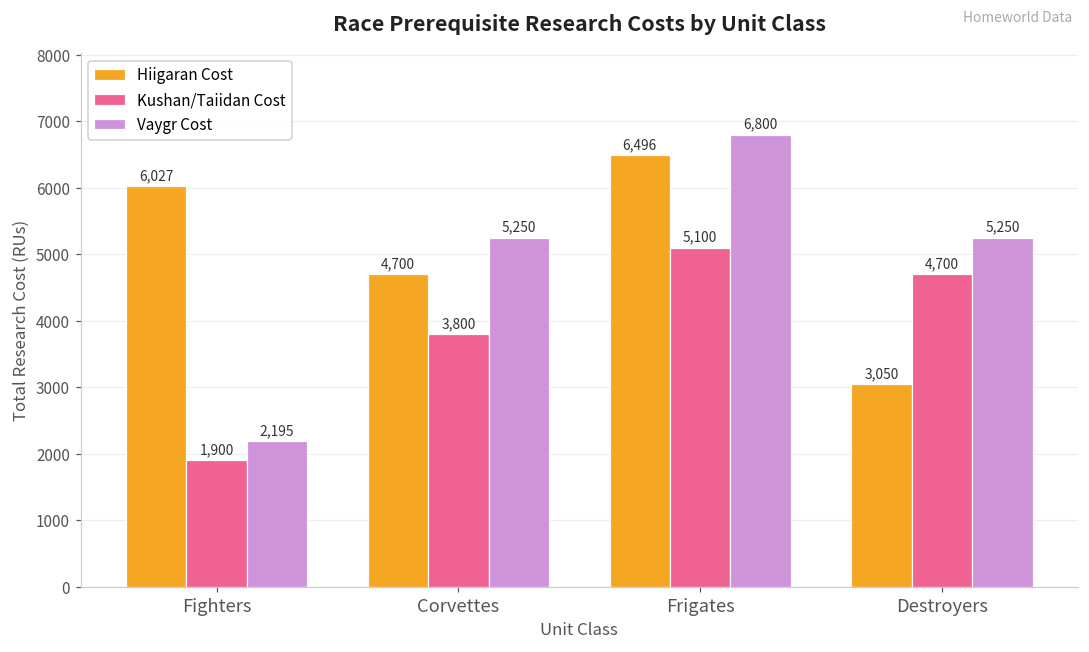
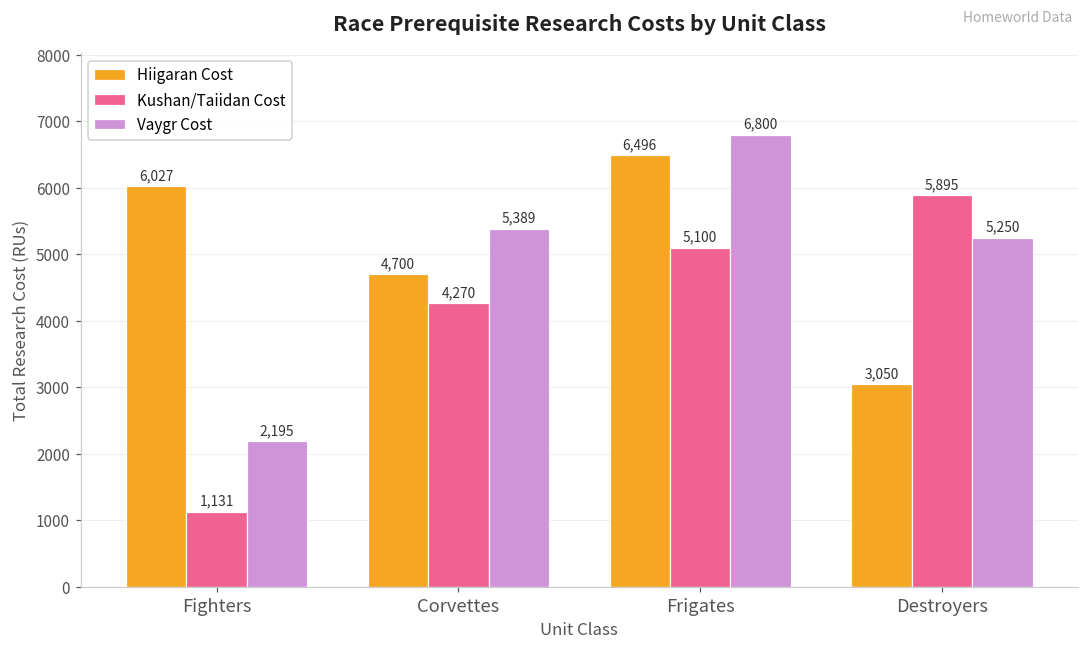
  {
    "Hiigaran Cost": {
      "Fighters": "6,027",
      "Corvettes": "4,700",
      "Frigates": "6,496",
      "Destroyers": "3,050"
    },
    "Kushan/Taiidan Cost": {
-     "Fighters": "1,900",
-     "Corvettes": "3,800",
+     "Fighters": "1,131",
+     "Corvettes": "4,270",
      "Frigates": "5,100",
-     "Destroyers": "4,700"
+     "Destroyers": "5,895"
    },
    "Vaygr Cost": {
      "Fighters": "2,195",
-     "Corvettes": "5,250",
+     "Corvettes": "5,389",
      "Frigates": "6,800",
      "Destroyers": "5,250"
    }
  }
